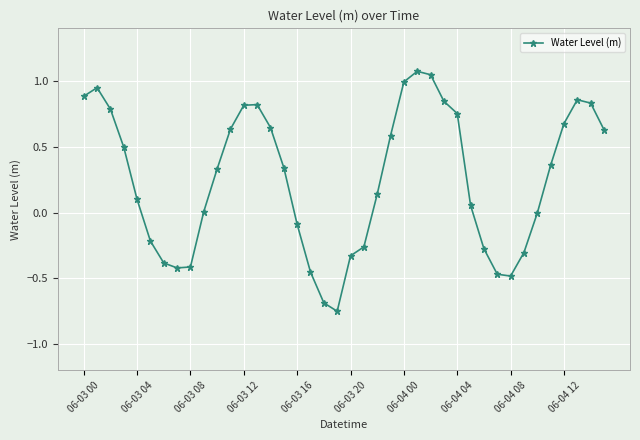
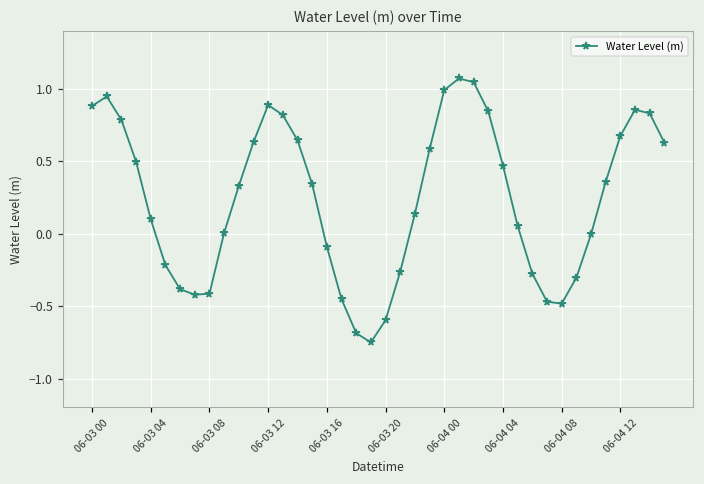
  {
    "06-03 00": 0.88,
    "06-03 04": 0.10,
    "06-03 08": -0.41,
-   "06-03 12": 0.82,
+   "06-03 12": 0.89,
    "06-03 16": -0.09,
-   "06-03 20": -0.33,
+   "06-03 20": -0.60,
    "06-04 00": 0.99,
-   "06-04 04": 0.75,
+   "06-04 04": 0.47,
    "06-04 08": -0.48,
    "06-04 12": 0.68
  }
